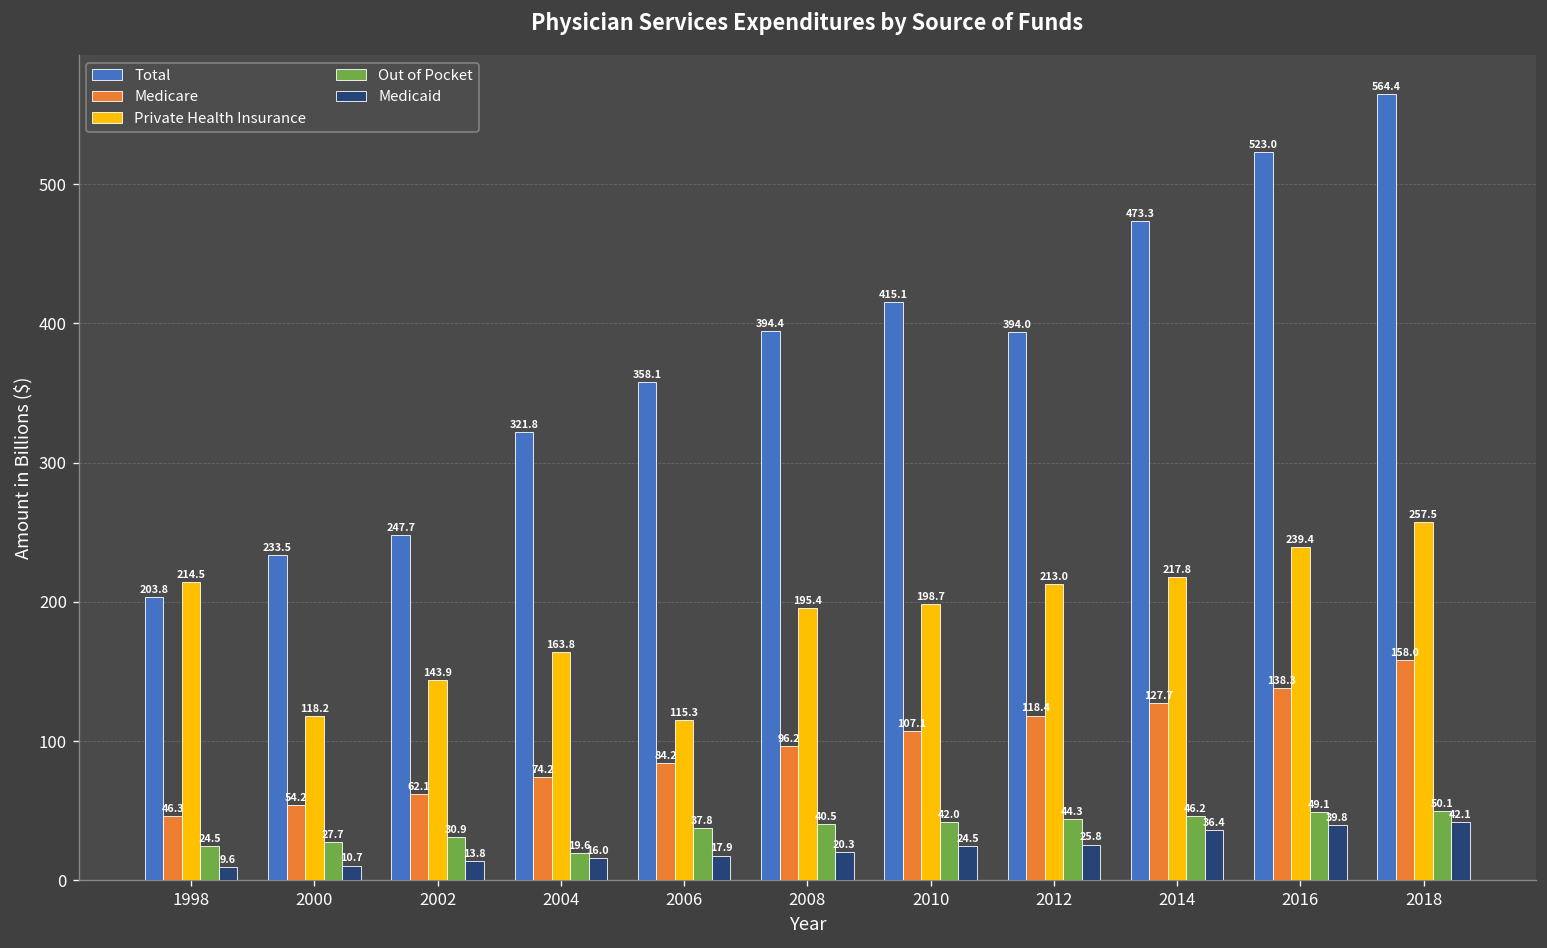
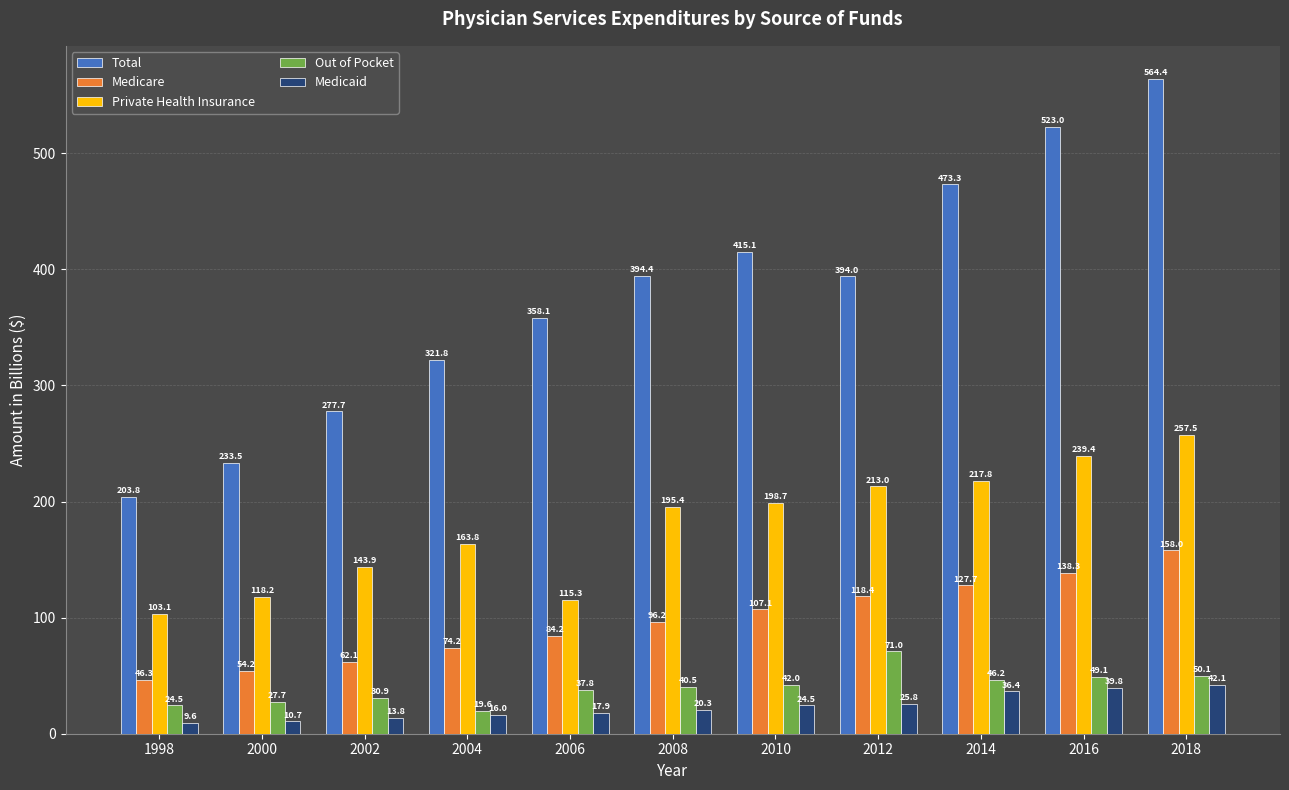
  {
    "Total": {
      "1998": 203.8,
      "2000": 233.5,
-     "2002": 247.7,
+     "2002": 277.7,
      "2004": 321.8,
      "2006": 358.1,
      "2008": 394.4,
      "2010": 415.1,
      "2012": 394.0,
      "2014": 473.3,
      "2016": 523.0,
      "2018": 564.4
    },
    "Medicare": {
      "1998": 46.3,
      "2000": 54.2,
      "2002": 62.1,
      "2004": 74.2,
      "2006": 84.2,
      "2008": 96.2,
      "2010": 107.1,
      "2012": 118.4,
      "2014": 127.7,
      "2016": 138.3,
      "2018": 158.0
    },
    "Private Health Insurance": {
-     "1998": 214.5,
+     "1998": 103.1,
      "2000": 118.2,
      "2002": 143.9,
      "2004": 163.8,
      "2006": 115.3,
      "2008": 195.4,
      "2010": 198.7,
      "2012": 213.0,
      "2014": 217.8,
      "2016": 239.4,
      "2018": 257.5
    },
    "Out of Pocket": {
      "1998": 24.5,
      "2000": 27.7,
      "2002": 30.9,
      "2004": 19.6,
      "2006": 37.8,
      "2008": 40.5,
      "2010": 42.0,
-     "2012": 44.3,
+     "2012": 71.0,
      "2014": 46.2,
      "2016": 49.1,
      "2018": 50.1
    },
    "Medicaid": {
      "1998": 9.6,
      "2000": 10.7,
      "2002": 13.8,
      "2004": 16.0,
      "2006": 17.9,
      "2008": 20.3,
      "2010": 24.5,
      "2012": 25.8,
      "2014": 36.4,
      "2016": 39.8,
      "2018": 42.1
    }
  }
